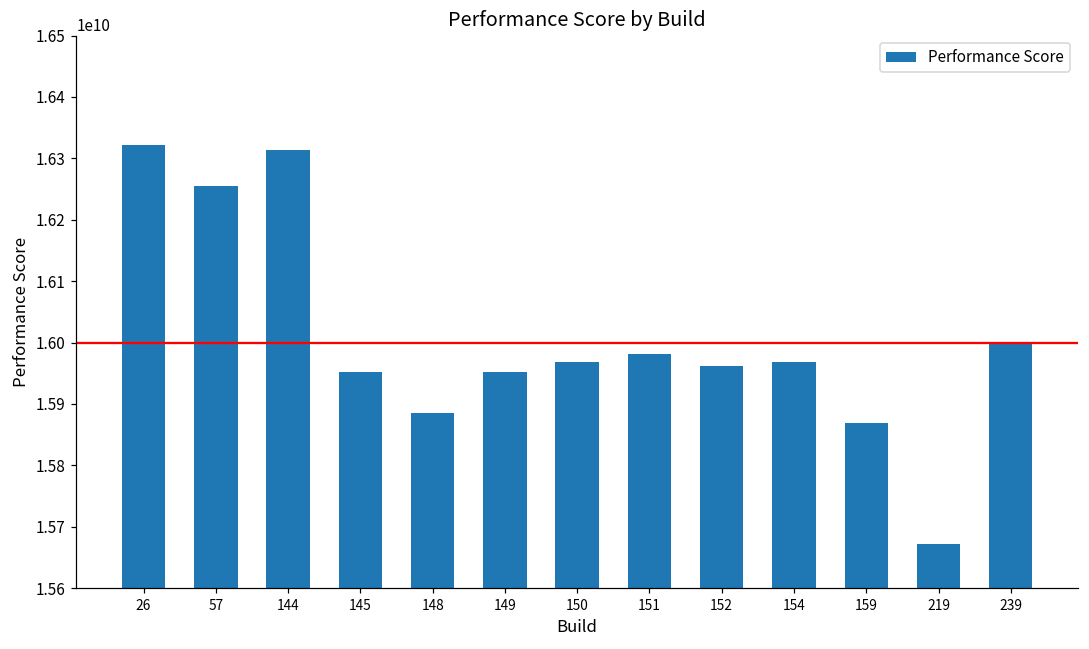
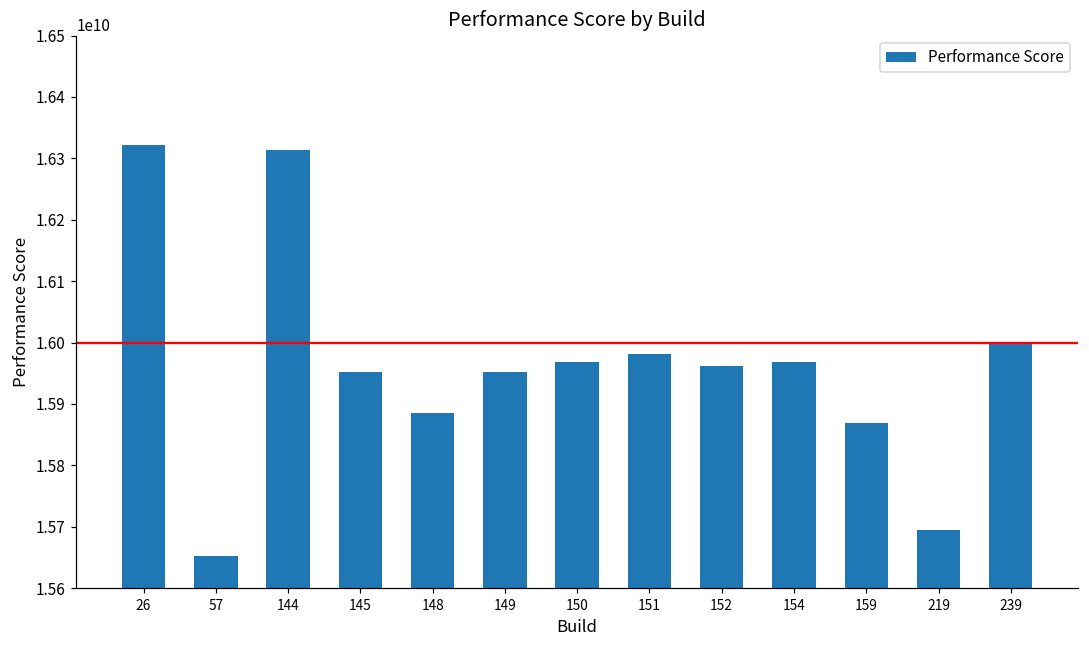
  {
    "26": 16320000000,
-   "57": 16250000000,
+   "57": 15650000000,
    "144": 16310000000,
    "145": 15950000000,
    "148": 15890000000,
    "149": 15950000000,
    "150": 15970000000,
    "151": 15980000000,
    "152": 15960000000,
    "154": 15970000000,
    "159": 15870000000,
-   "219": 15670000000,
+   "219": 15700000000,
    "239": 16000000000
  }
